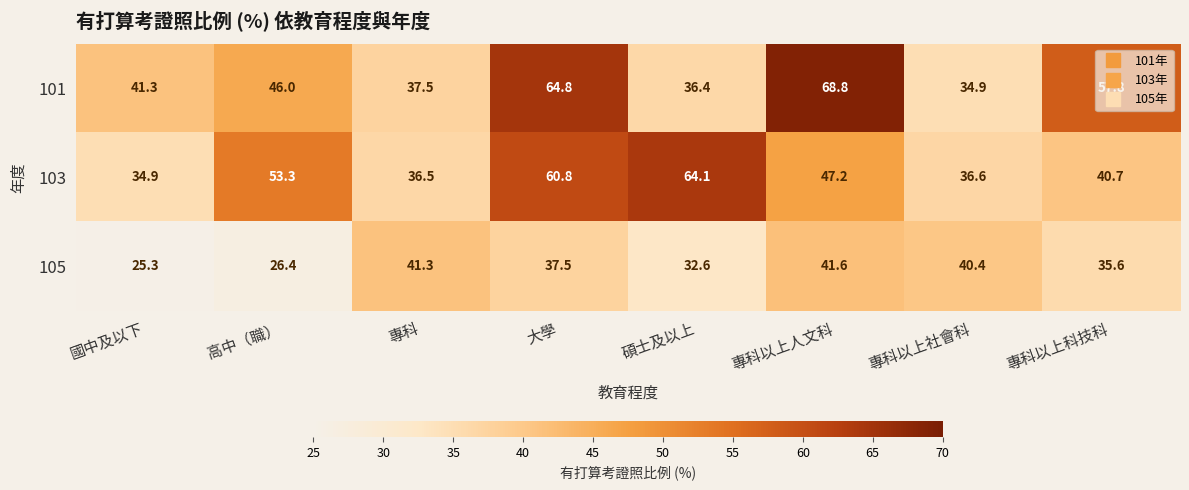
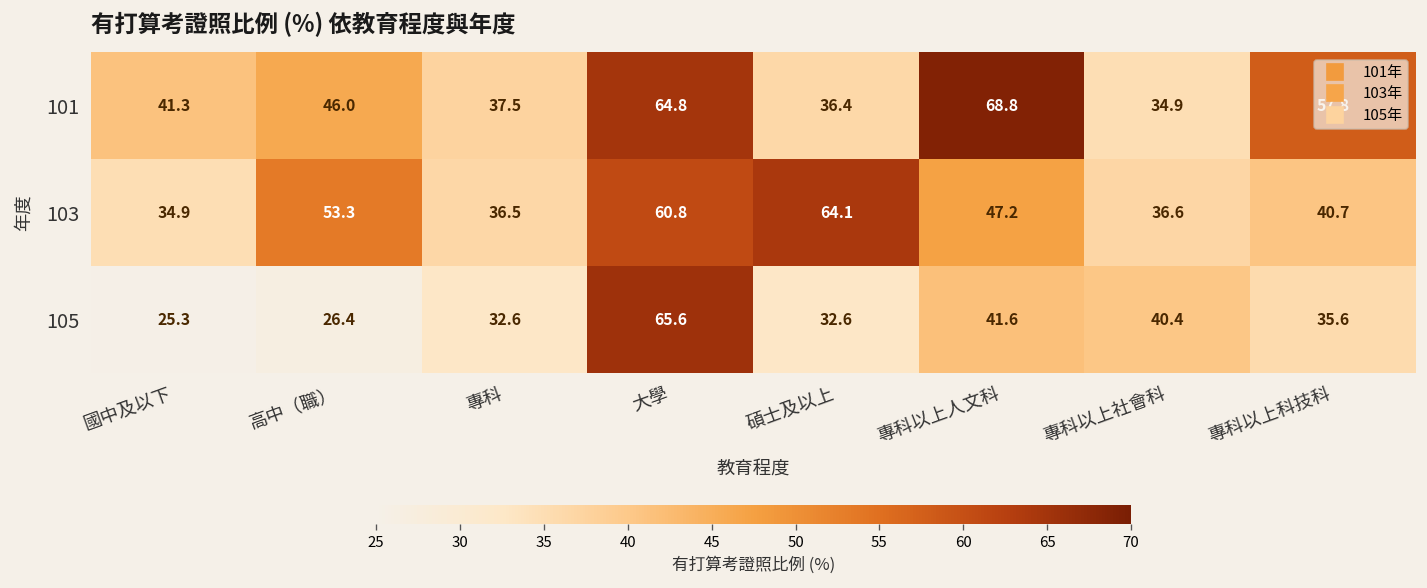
  {
    "101": {
      "國中及以下": 41.3,
      "高中（職）": 46.0,
      "專科": 37.5,
      "大學": 64.8,
      "碩士及以上": 36.4,
      "專科以上人文科": 68.8,
      "專科以上社會科": 34.9
    },
    "103": {
      "國中及以下": 34.9,
      "高中（職）": 53.3,
      "專科": 36.5,
      "大學": 60.8,
      "碩士及以上": 64.1,
      "專科以上人文科": 47.2,
      "專科以上社會科": 36.6,
      "專科以上科技科": 40.7
    },
    "105": {
      "國中及以下": 25.3,
      "高中（職）": 26.4,
-     "專科": 41.3,
-     "大學": 37.5,
+     "專科": 32.6,
+     "大學": 65.6,
      "碩士及以上": 32.6,
      "專科以上人文科": 41.6,
      "專科以上社會科": 40.4,
      "專科以上科技科": 35.6
    }
  }
